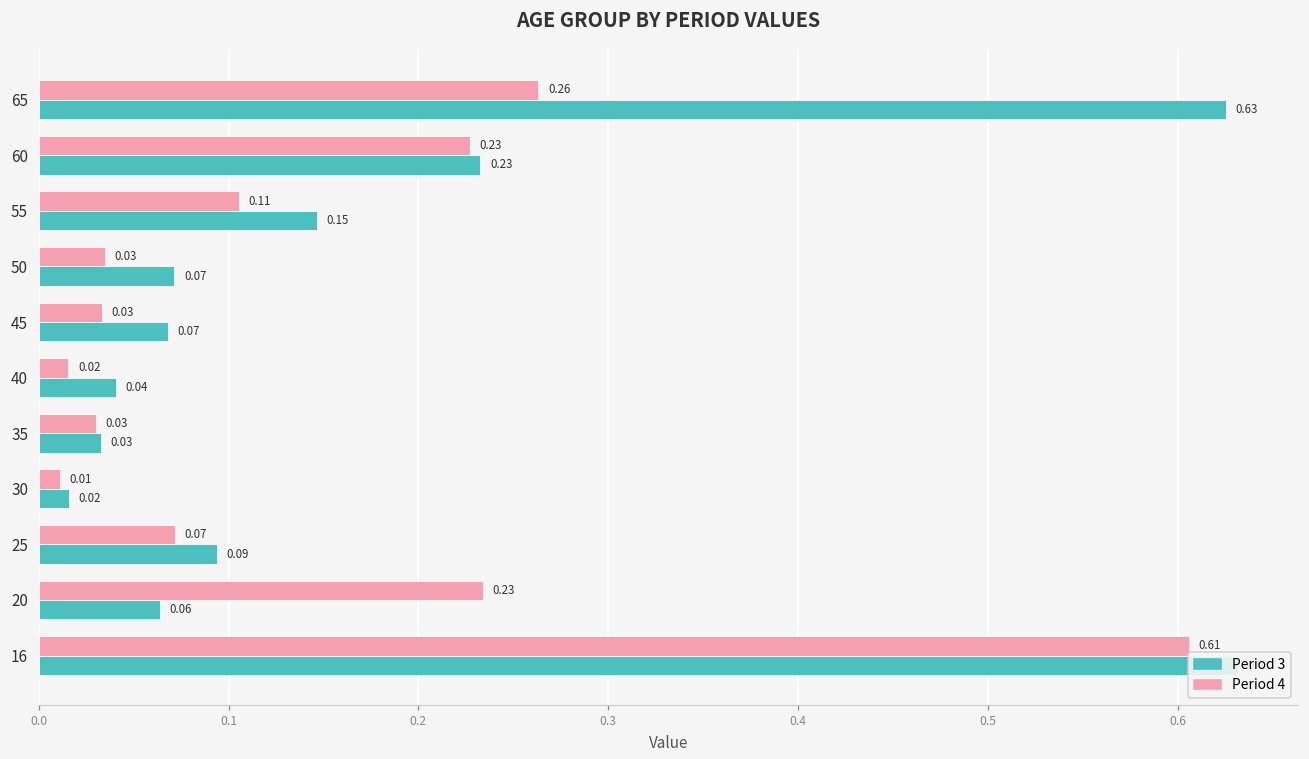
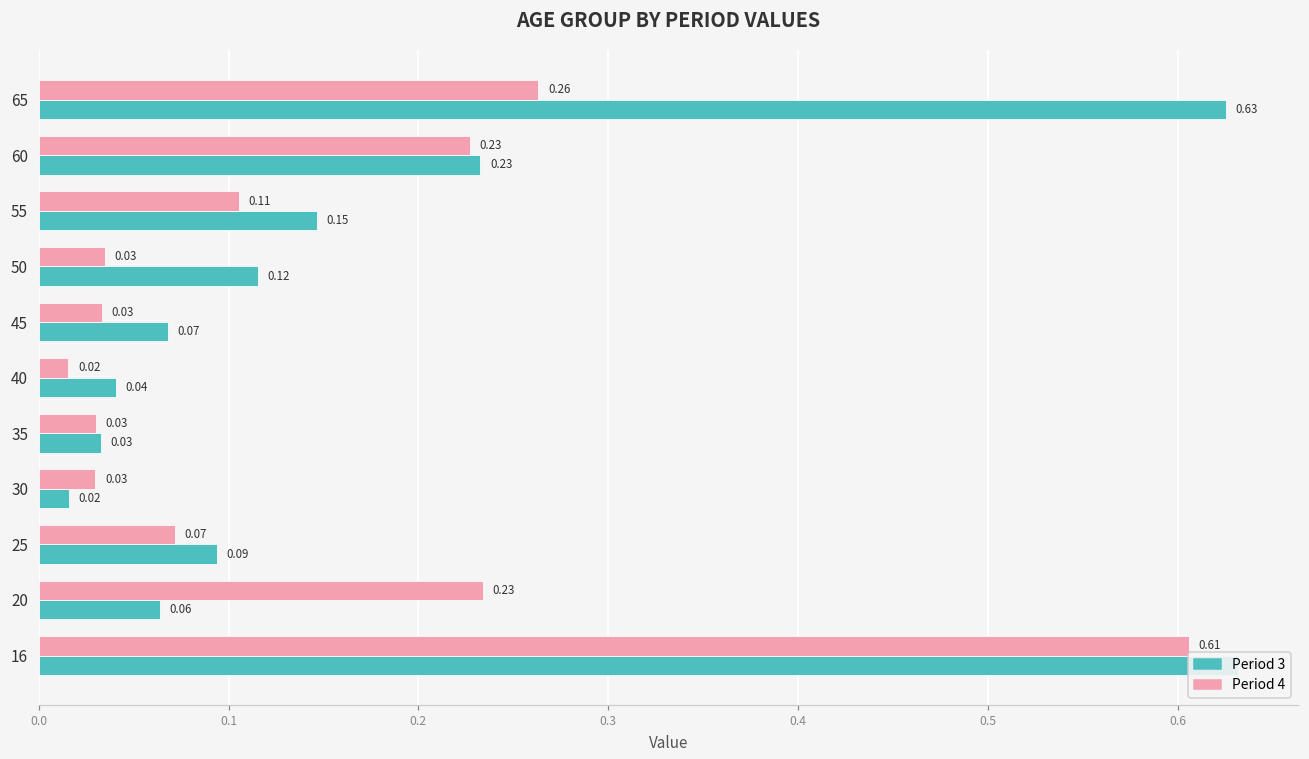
  {
    "Period 3": {
      "65": 0.63,
      "60": 0.23,
      "55": 0.15,
-     "50": 0.07,
+     "50": 0.12,
      "45": 0.07,
      "40": 0.04,
      "35": 0.03,
      "30": 0.02,
      "25": 0.09,
      "20": 0.06
    },
    "Period 4": {
      "65": 0.26,
      "60": 0.23,
      "55": 0.11,
      "50": 0.03,
      "45": 0.03,
      "40": 0.02,
      "35": 0.03,
-     "30": 0.01,
+     "30": 0.03,
      "25": 0.07,
      "20": 0.23,
      "16": 0.61
    }
  }
